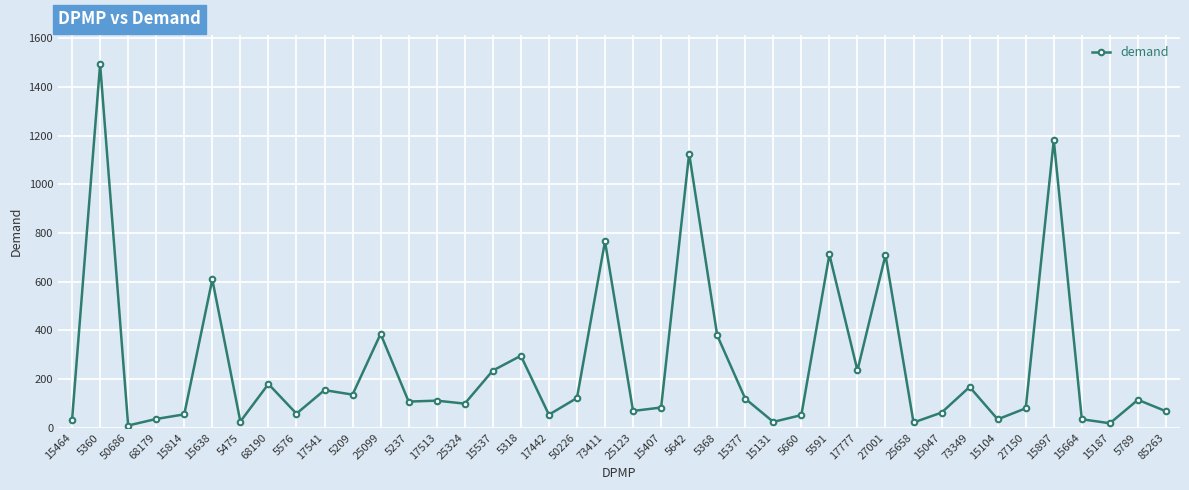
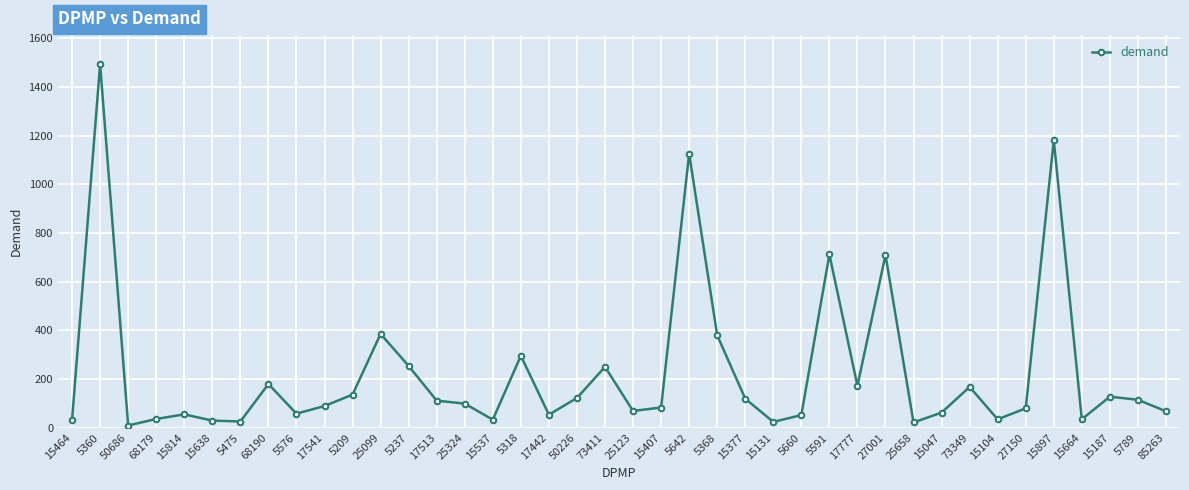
  {
    "15464": 30,
    "5360": 1490,
    "50686": 10,
    "68179": 40,
    "15814": 50,
-   "15638": 610,
+   "15638": 30,
    "5475": 20,
    "68190": 180,
    "5576": 60,
-   "17541": 150,
+   "17541": 90,
    "5209": 140,
    "25099": 390,
-   "5237": 110,
+   "5237": 250,
    "17513": 110,
    "25324": 100,
-   "15537": 230,
+   "15537": 30,
    "5318": 300,
    "17442": 50,
    "50226": 120,
-   "73411": 770,
+   "73411": 250,
    "25123": 70,
    "15407": 80,
    "5642": 1130,
    "5368": 380,
    "15377": 120,
    "15131": 20,
    "5660": 50,
    "5591": 710,
-   "17777": 230,
+   "17777": 170,
    "27001": 710,
    "25658": 20,
    "15047": 60,
    "73349": 170,
    "15104": 30,
    "27150": 80,
    "15897": 1180,
    "15664": 30,
-   "15187": 20,
+   "15187": 130,
    "5789": 110,
    "85263": 70
  }
